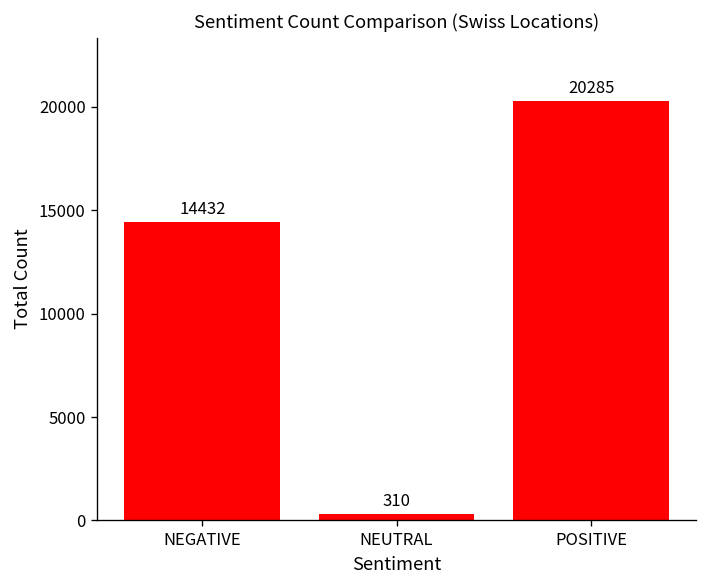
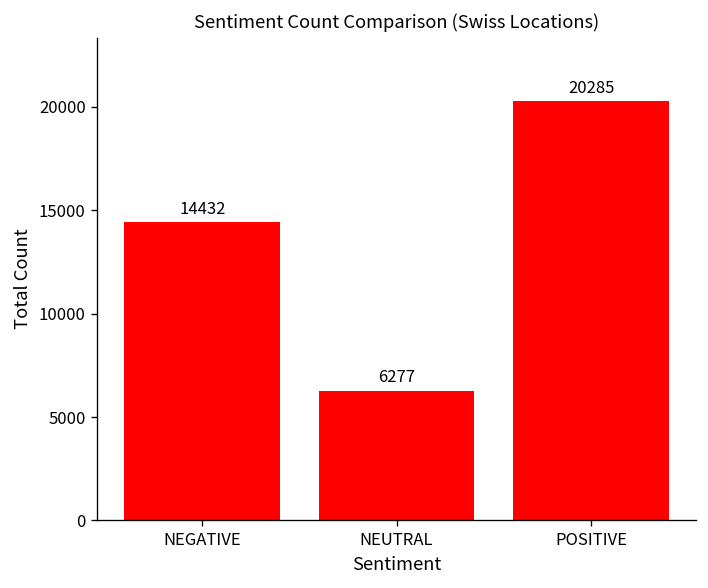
  {
    "NEGATIVE": 14432,
-   "NEUTRAL": 310,
+   "NEUTRAL": 6277,
    "POSITIVE": 20285
  }
